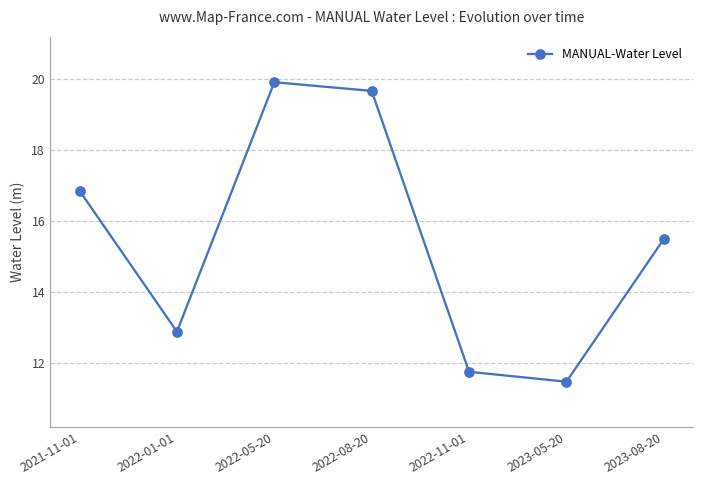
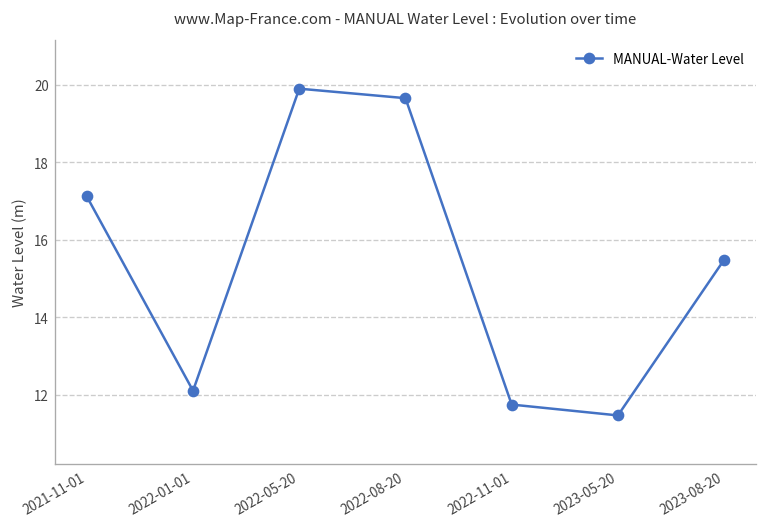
  {
-   "2021-11-01": 16.8,
-   "2022-01-01": 12.9,
+   "2021-11-01": 17.1,
+   "2022-01-01": 12.1,
    "2022-05-20": 19.9,
    "2022-08-20": 19.7,
    "2022-11-01": 11.7,
    "2023-05-20": 11.5,
    "2023-08-20": 15.5
  }
